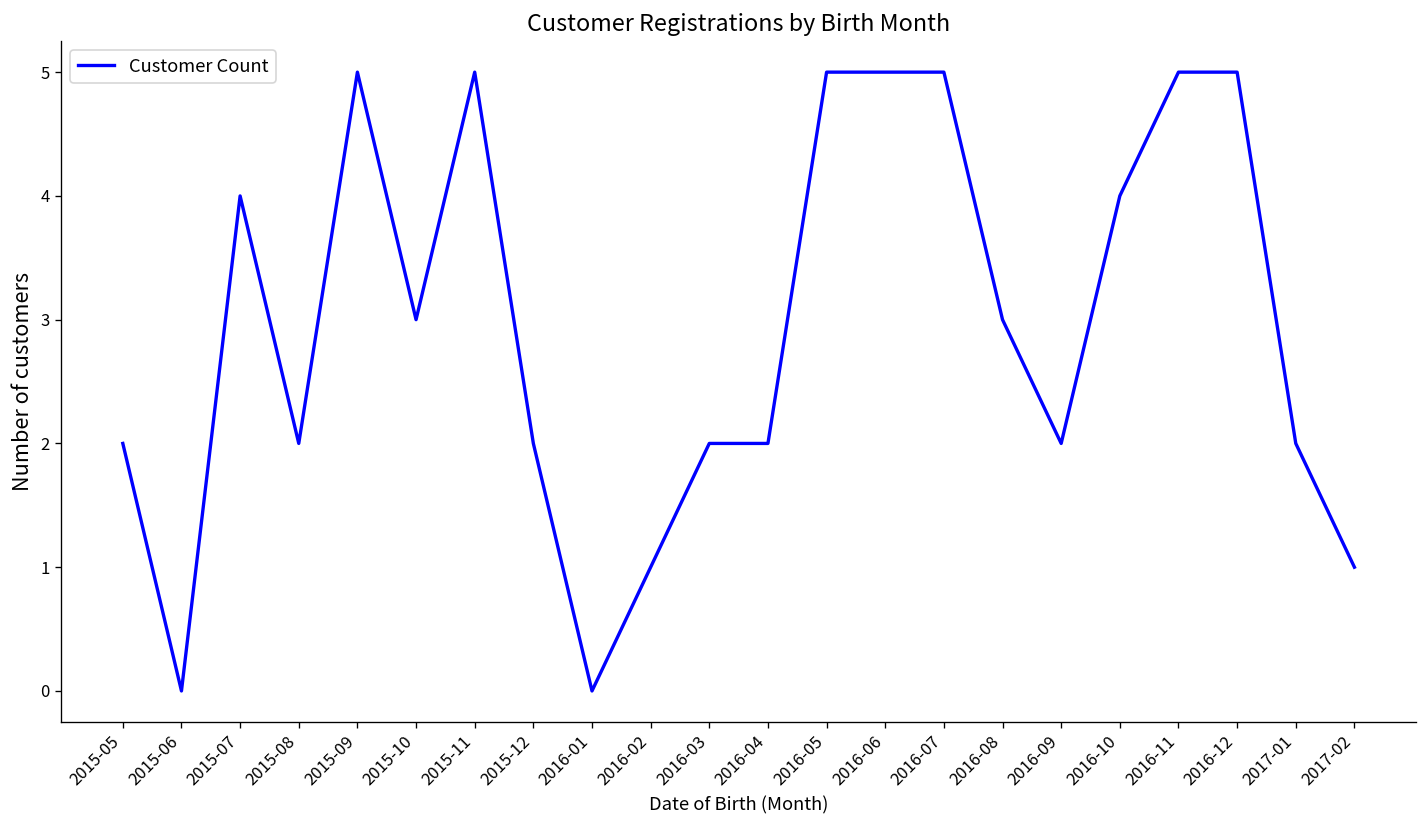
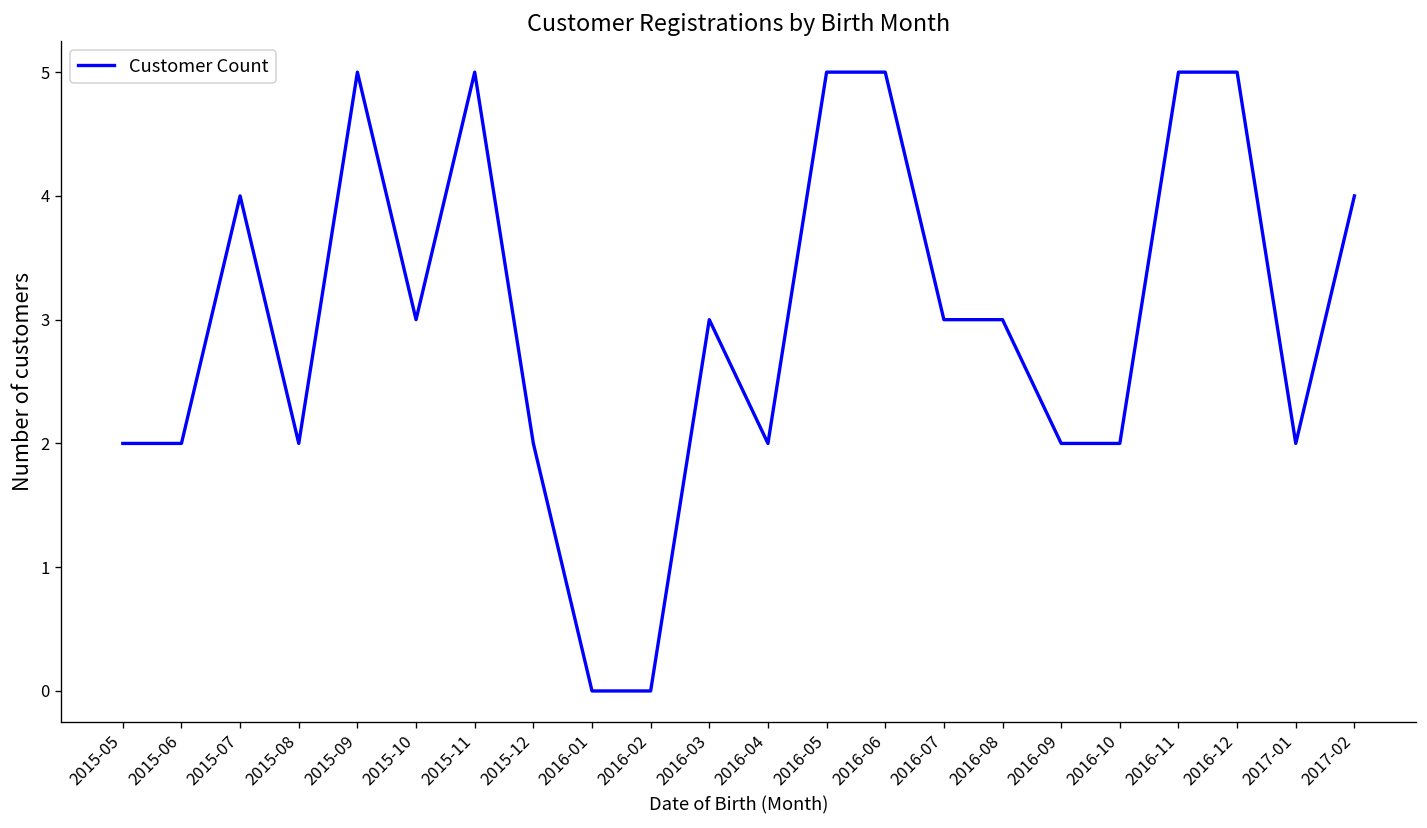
  {
    "2015-05": 2,
-   "2015-06": 0,
+   "2015-06": 2,
    "2015-07": 4,
    "2015-08": 2,
    "2015-09": 5,
    "2015-10": 3,
    "2015-11": 5,
    "2015-12": 2,
    "2016-01": 0,
-   "2016-02": 1,
-   "2016-03": 2,
+   "2016-02": 0,
+   "2016-03": 3,
    "2016-04": 2,
    "2016-05": 5,
    "2016-06": 5,
-   "2016-07": 5,
+   "2016-07": 3,
    "2016-08": 3,
    "2016-09": 2,
-   "2016-10": 4,
+   "2016-10": 2,
    "2016-11": 5,
    "2016-12": 5,
    "2017-01": 2,
-   "2017-02": 1
+   "2017-02": 4
  }
